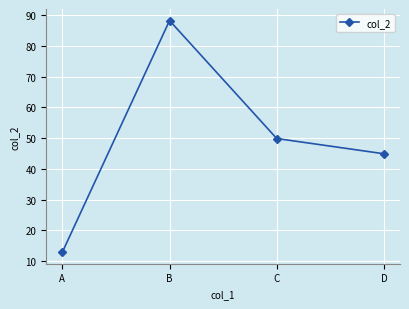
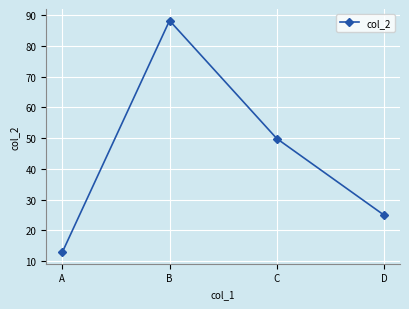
  {
    "A": 13,
    "B": 88,
    "C": 50,
-   "D": 45
+   "D": 25
  }
